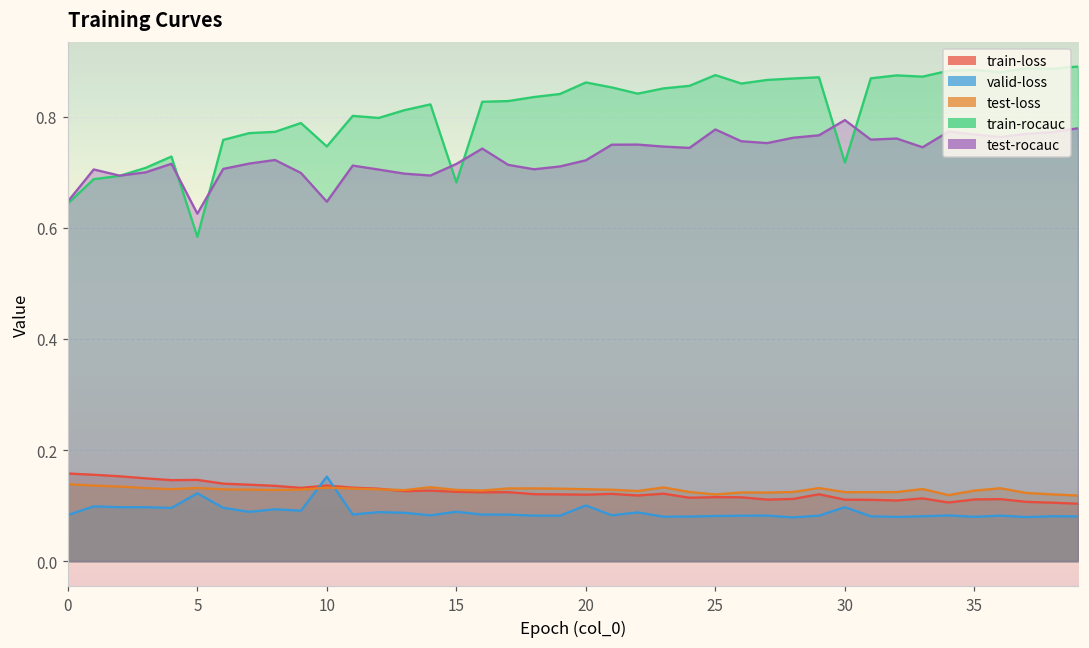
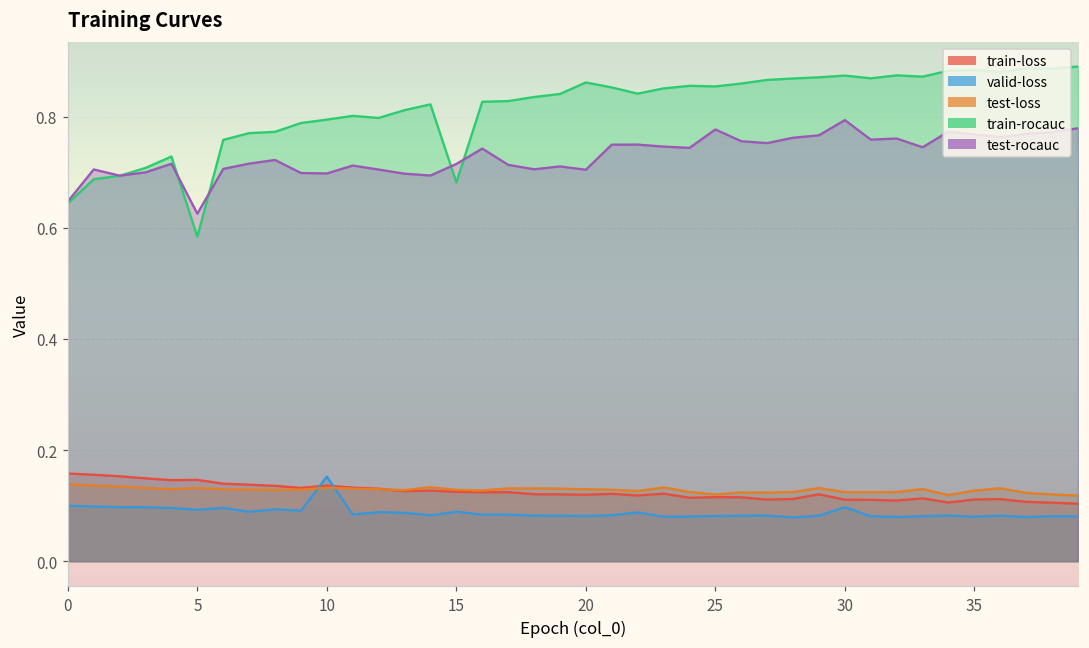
  {
    "valid-loss": {
-     "0": 0.08,
-     "5": 0.12,
+     "0": 0.10,
+     "5": 0.09,
      "10": 0.15,
      "15": 0.09,
-     "20": 0.10,
+     "20": 0.08,
      "25": 0.08,
      "30": 0.10,
      "35": 0.08
    },
    "train-rocauc": {
      "5": 0.58,
-     "10": 0.75,
+     "10": 0.79,
      "15": 0.68,
      "20": 0.86,
-     "25": 0.88,
-     "30": 0.72
+     "25": 0.85,
+     "30": 0.87
    },
    "test-rocauc": {
      "5": 0.63,
-     "10": 0.65,
+     "10": 0.70,
      "15": 0.72,
-     "20": 0.72,
+     "20": 0.70,
      "25": 0.78,
      "30": 0.79
    }
  }
